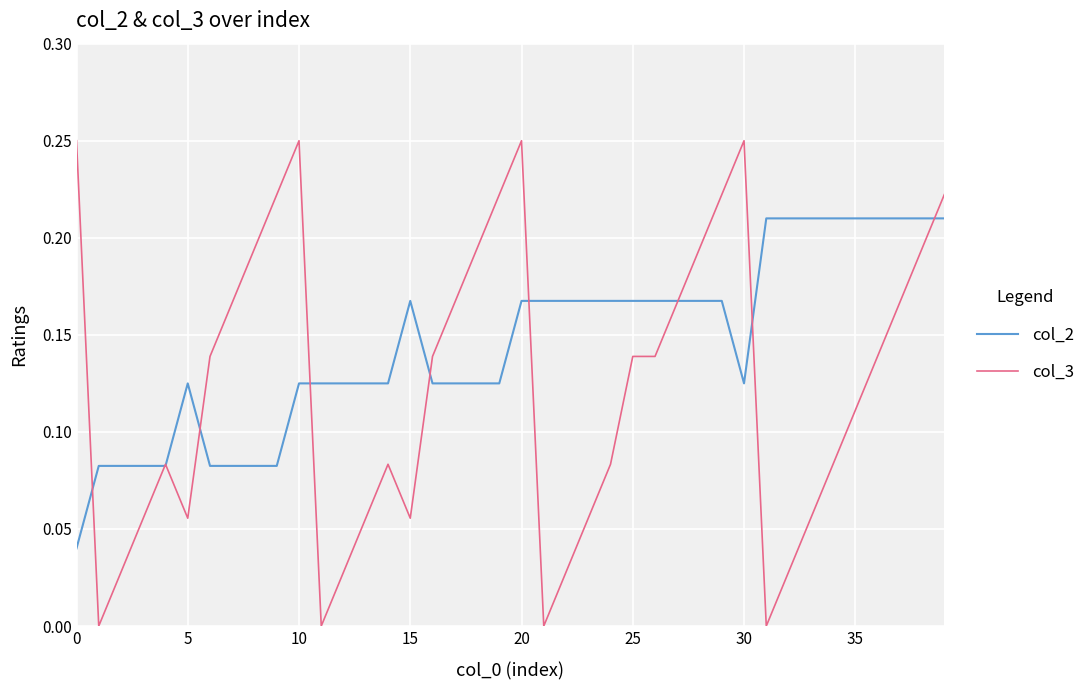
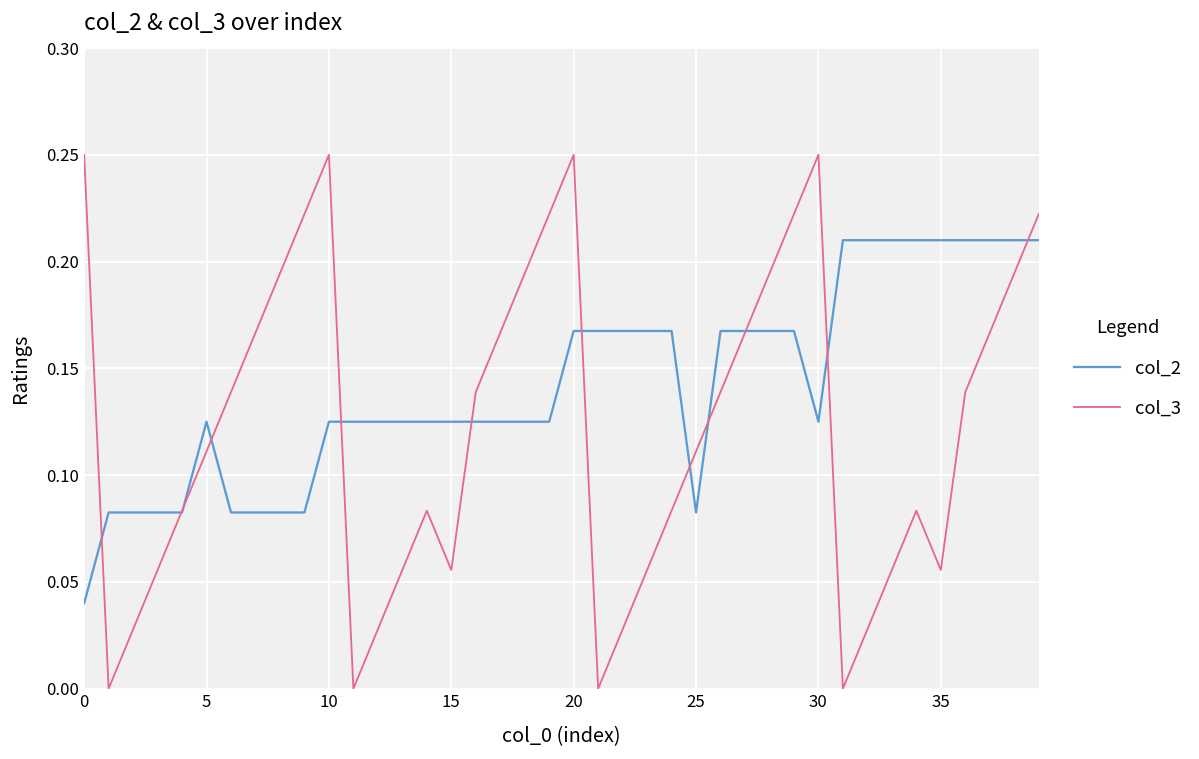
  {
    "col_2": {
      "0": 0.040,
      "5": 0.125,
      "10": 0.125,
-     "15": 0.168,
+     "15": 0.125,
      "20": 0.168,
-     "25": 0.168,
+     "25": 0.083,
      "30": 0.125,
      "35": 0.210
    },
    "col_3": {
      "0": 0.250,
-     "5": 0.056,
+     "5": 0.111,
      "10": 0.250,
      "15": 0.056,
      "20": 0.250,
-     "25": 0.139,
+     "25": 0.111,
      "30": 0.250,
-     "35": 0.111
+     "35": 0.056
    }
  }
